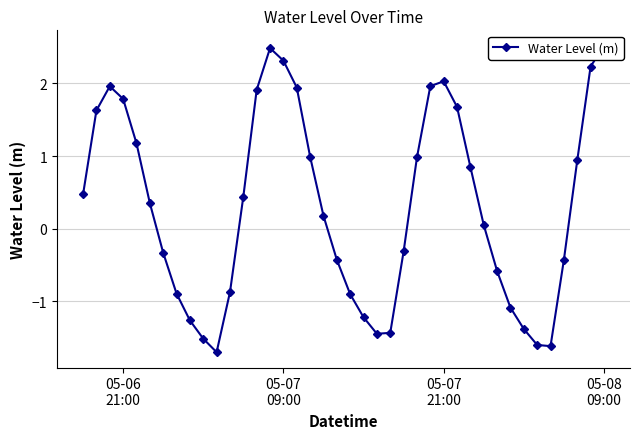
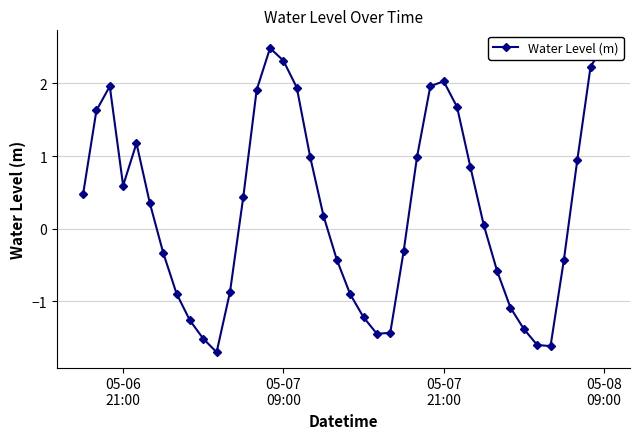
  {
-   "05-06 21:00": 1.8,
+   "05-06 21:00": 0.6,
    "05-07 09:00": 2.3,
    "05-07 21:00": 2.0
  }
